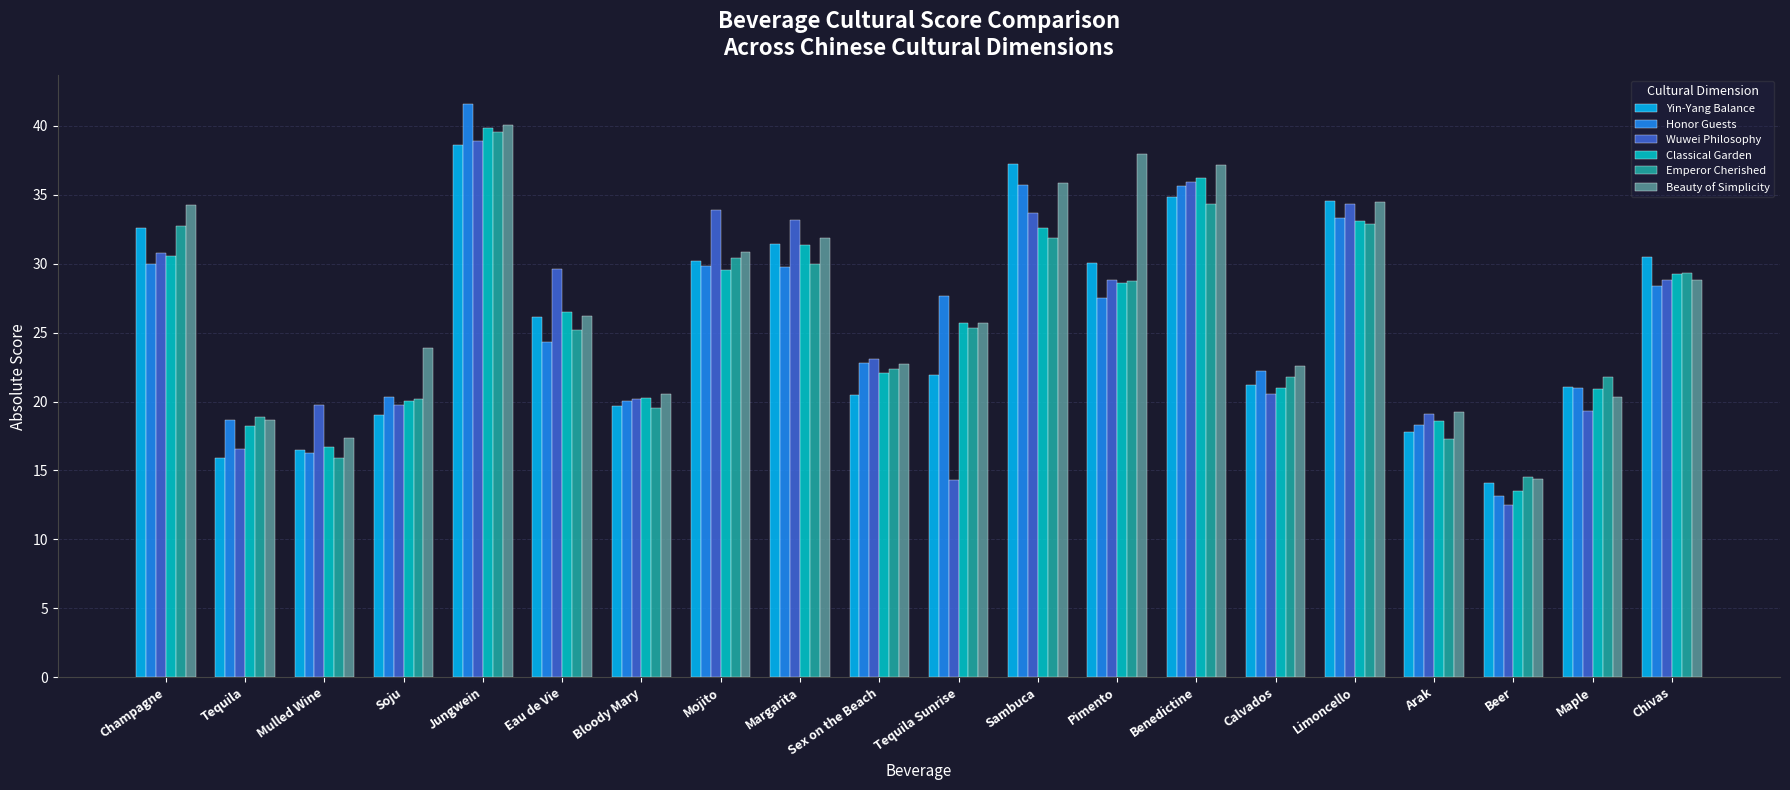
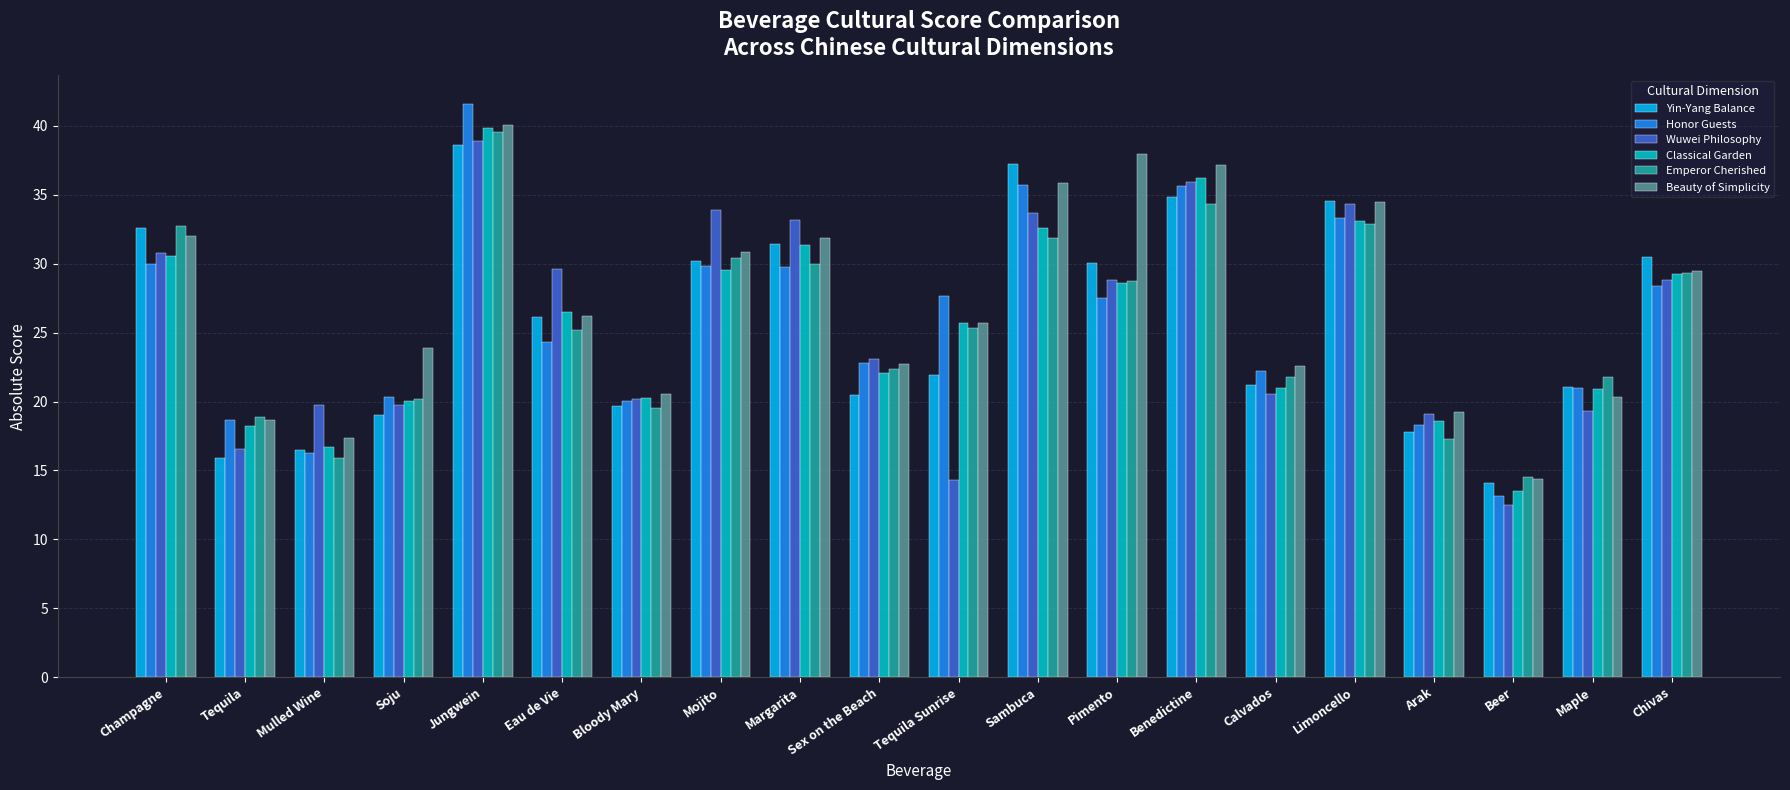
  {
    "Wuwei Philosophy": {
      "Champagne": 30.8,
      "Tequila": 16.5,
      "Mulled Wine": 19.8,
      "Soju": 19.8,
      "Jungwein": 38.9,
      "Eau de Vie": 29.6,
      "Bloody Mary": 20.2,
      "Mojito": 33.9,
      "Margarita": 33.2,
      "Sex on the Beach": 23.0,
      "Tequila Sunrise": 14.3,
      "Sambuca": 33.7,
      "Pimento": 28.8,
      "Benedictine": 35.9,
      "Calvados": 20.5,
      "Limoncello": 34.3,
      "Arak": 19.1,
      "Beer": 12.5,
      "Maple": 19.3,
      "Chivas": 28.8
    },
    "Beauty of Simplicity": {
-     "Champagne": 34.2,
+     "Champagne": 32.0,
      "Tequila": 18.7,
      "Mulled Wine": 17.4,
      "Soju": 23.9,
      "Jungwein": 40.1,
      "Eau de Vie": 26.2,
      "Bloody Mary": 20.5,
      "Mojito": 30.8,
      "Margarita": 31.8,
      "Sex on the Beach": 22.7,
      "Tequila Sunrise": 25.7,
      "Sambuca": 35.8,
      "Pimento": 37.9,
      "Benedictine": 37.1,
      "Calvados": 22.6,
      "Limoncello": 34.5,
      "Arak": 19.2,
      "Beer": 14.4,
      "Maple": 20.3,
-     "Chivas": 28.8
+     "Chivas": 29.5
    }
  }
